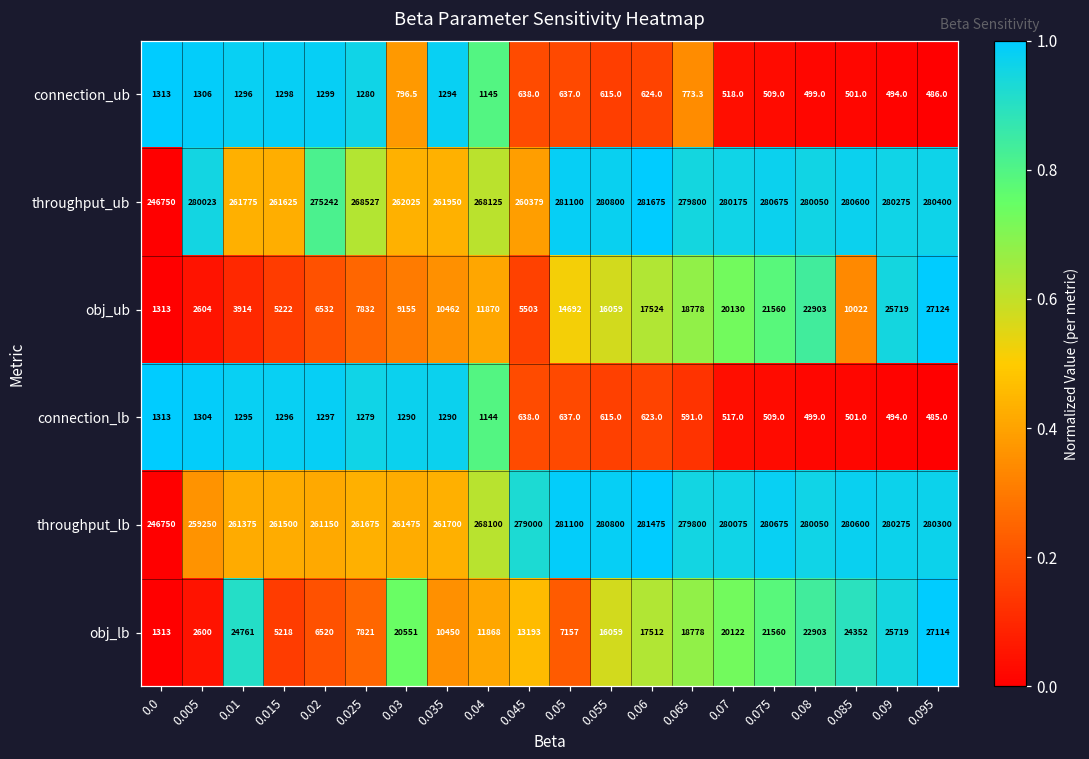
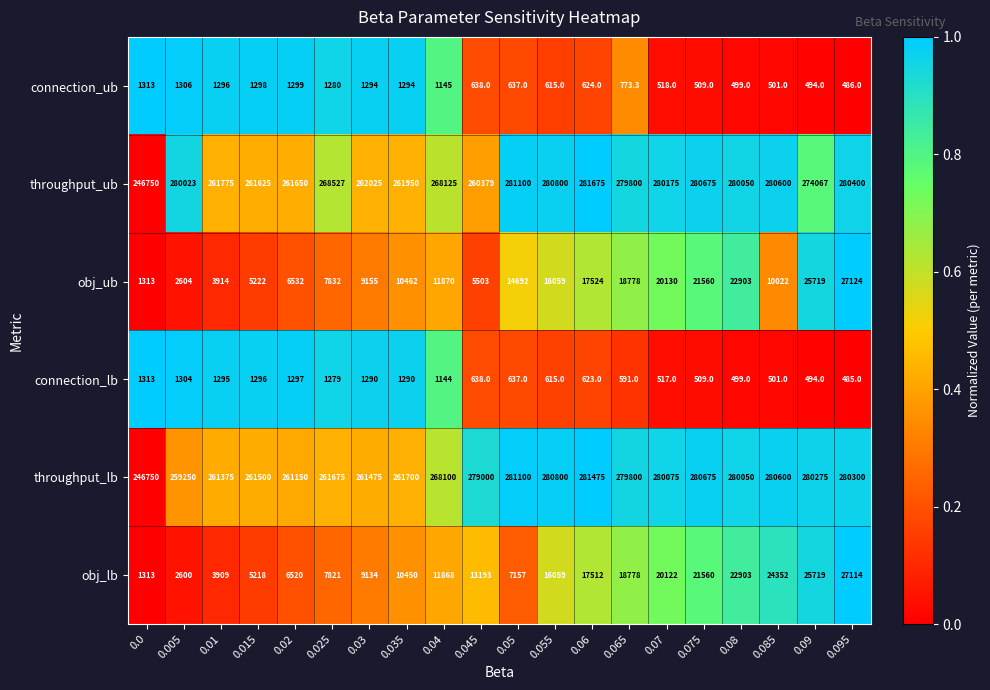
  {
    "connection_ub": {
      "0.0": 1313,
      "0.005": 1306,
      "0.01": 1296,
      "0.015": 1298,
      "0.02": 1299,
      "0.025": 1280,
-     "0.03": 796.5,
+     "0.03": 1294,
      "0.035": 1294,
      "0.04": 1145,
      "0.045": 638.0,
      "0.05": 637.0,
      "0.055": 615.0,
      "0.06": 624.0,
      "0.065": 773.3,
      "0.07": 518.0,
      "0.075": 509.0,
      "0.08": 499.0,
      "0.085": 501.0,
      "0.09": 494.0,
      "0.095": 486.0
    },
    "throughput_ub": {
      "0.0": 246750,
      "0.005": 280023,
      "0.01": 261775,
      "0.015": 261625,
-     "0.02": 275242,
+     "0.02": 261650,
      "0.025": 268527,
      "0.03": 262025,
      "0.035": 261950,
      "0.04": 268125,
      "0.045": 260379,
      "0.05": 281100,
      "0.055": 280800,
      "0.06": 281675,
      "0.065": 279800,
      "0.07": 280175,
      "0.075": 280675,
      "0.08": 280050,
      "0.085": 280600,
-     "0.09": 280275,
+     "0.09": 274067,
      "0.095": 280400
    },
    "obj_ub": {
      "0.0": 1313,
      "0.005": 2604,
      "0.01": 3914,
      "0.015": 5222,
      "0.02": 6532,
      "0.025": 7832,
      "0.03": 9155,
      "0.035": 10462,
      "0.04": 11870,
      "0.045": 5503,
      "0.05": 14692,
      "0.055": 16059,
      "0.06": 17524,
      "0.065": 18778,
      "0.07": 20130,
      "0.075": 21560,
      "0.08": 22903,
      "0.085": 10022,
      "0.09": 25719,
      "0.095": 27124
    },
    "connection_lb": {
      "0.0": 1313,
      "0.005": 1304,
      "0.01": 1295,
      "0.015": 1296,
      "0.02": 1297,
      "0.025": 1279,
      "0.03": 1290,
      "0.035": 1290,
      "0.04": 1144,
      "0.045": 638.0,
      "0.05": 637.0,
      "0.055": 615.0,
      "0.06": 623.0,
      "0.065": 591.0,
      "0.07": 517.0,
      "0.075": 509.0,
      "0.08": 499.0,
      "0.085": 501.0,
      "0.09": 494.0,
      "0.095": 485.0
    },
    "throughput_lb": {
      "0.0": 246750,
      "0.005": 259250,
      "0.01": 261375,
      "0.015": 261500,
      "0.02": 261150,
      "0.025": 261675,
      "0.03": 261475,
      "0.035": 261700,
      "0.04": 268100,
      "0.045": 279000,
      "0.05": 281100,
      "0.055": 280800,
      "0.06": 281475,
      "0.065": 279800,
      "0.07": 280075,
      "0.075": 280675,
      "0.08": 280050,
      "0.085": 280600,
      "0.09": 280275,
      "0.095": 280300
    },
    "obj_lb": {
      "0.0": 1313,
      "0.005": 2600,
-     "0.01": 24761,
+     "0.01": 3909,
      "0.015": 5218,
      "0.02": 6520,
      "0.025": 7821,
-     "0.03": 20551,
+     "0.03": 9134,
      "0.035": 10450,
      "0.04": 11868,
      "0.045": 13193,
      "0.05": 7157,
      "0.055": 16059,
      "0.06": 17512,
      "0.065": 18778,
      "0.07": 20122,
      "0.075": 21560,
      "0.08": 22903,
      "0.085": 24352,
      "0.09": 25719,
      "0.095": 27114
    }
  }
